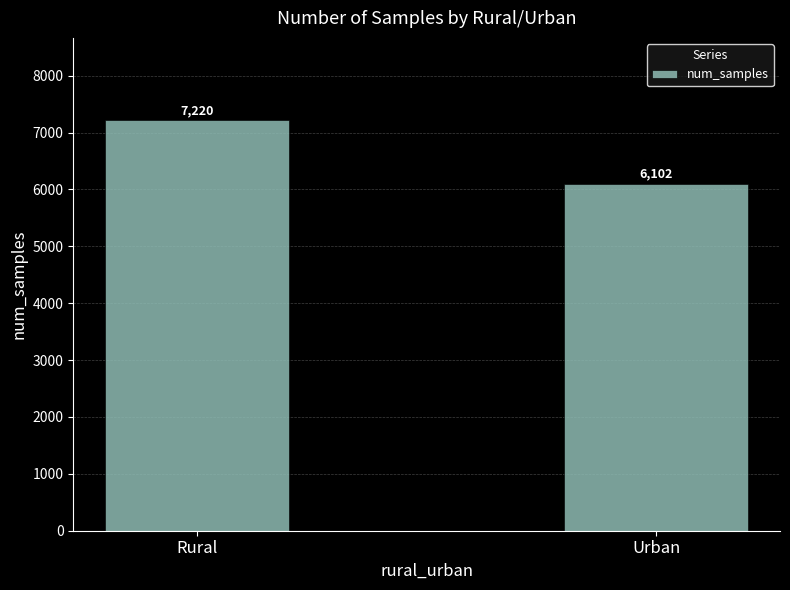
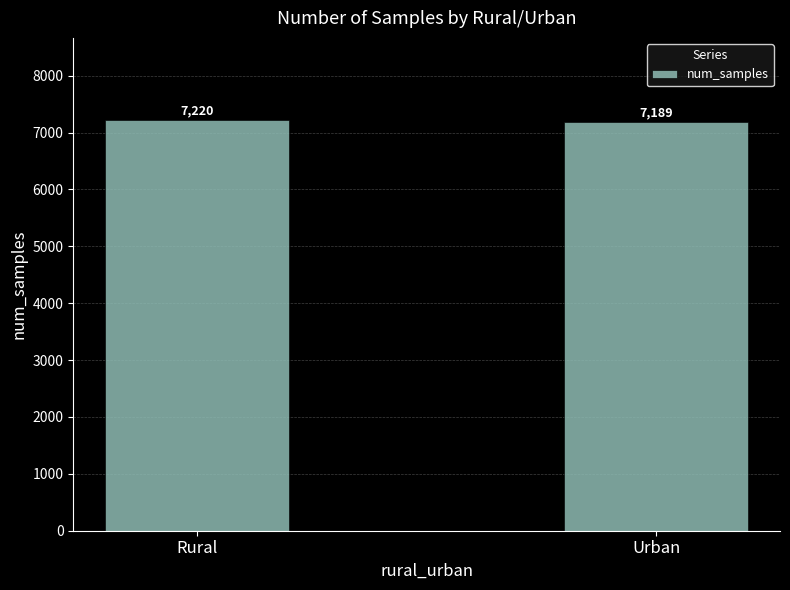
  {
    "Rural": "7,220",
-   "Urban": "6,102"
+   "Urban": "7,189"
  }
